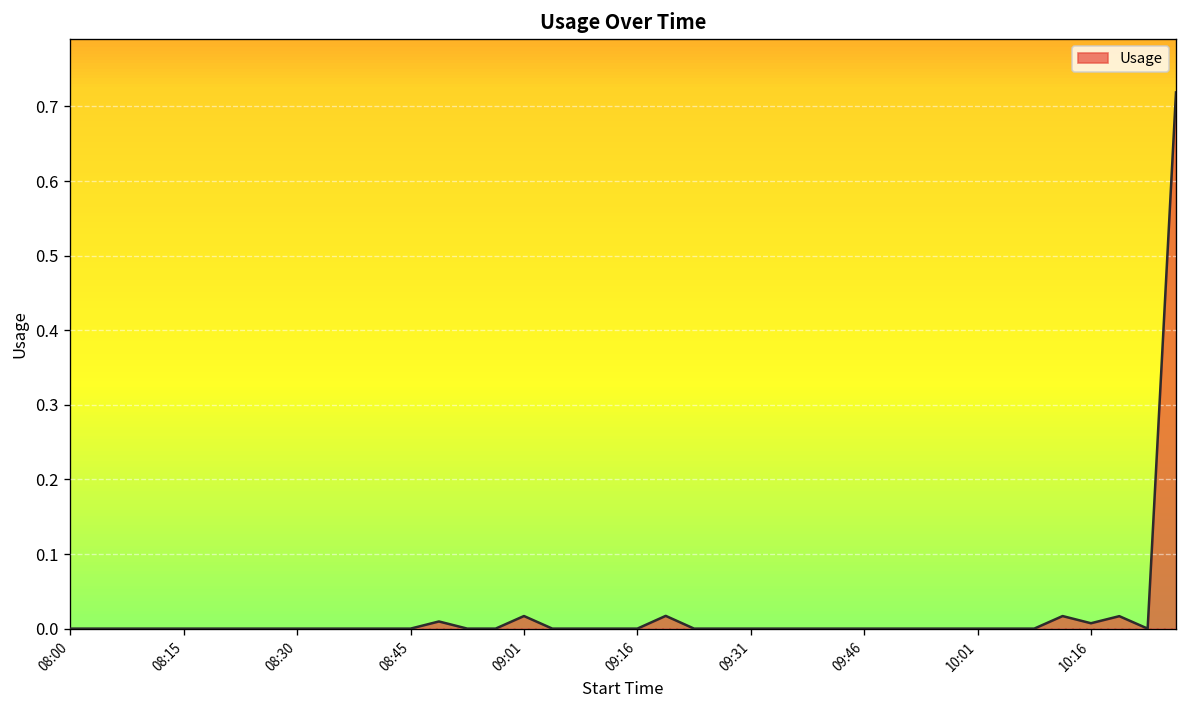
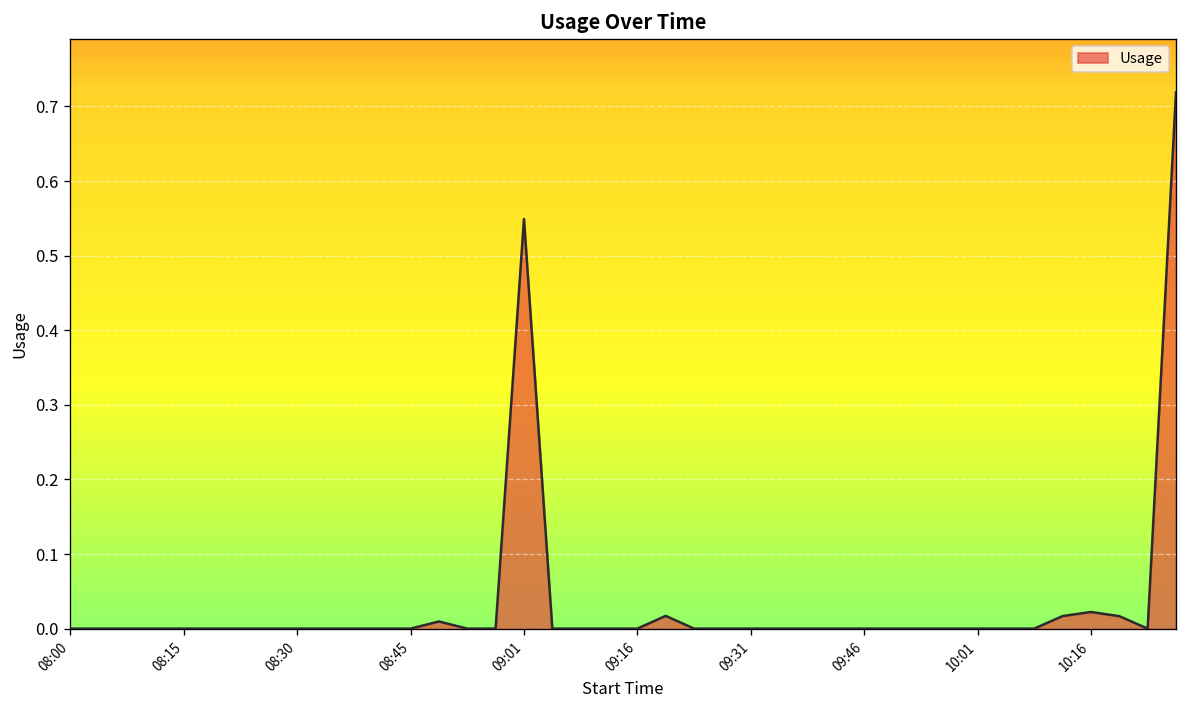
  {
    "08:00": 0.00,
    "08:15": 0.00,
    "08:30": 0.00,
    "08:45": 0.00,
-   "09:01": 0.02,
+   "09:01": 0.55,
    "09:16": 0.00,
    "09:31": 0.00,
    "09:46": 0.00,
    "10:01": 0.00,
-   "10:16": 0.01
+   "10:16": 0.02
  }
